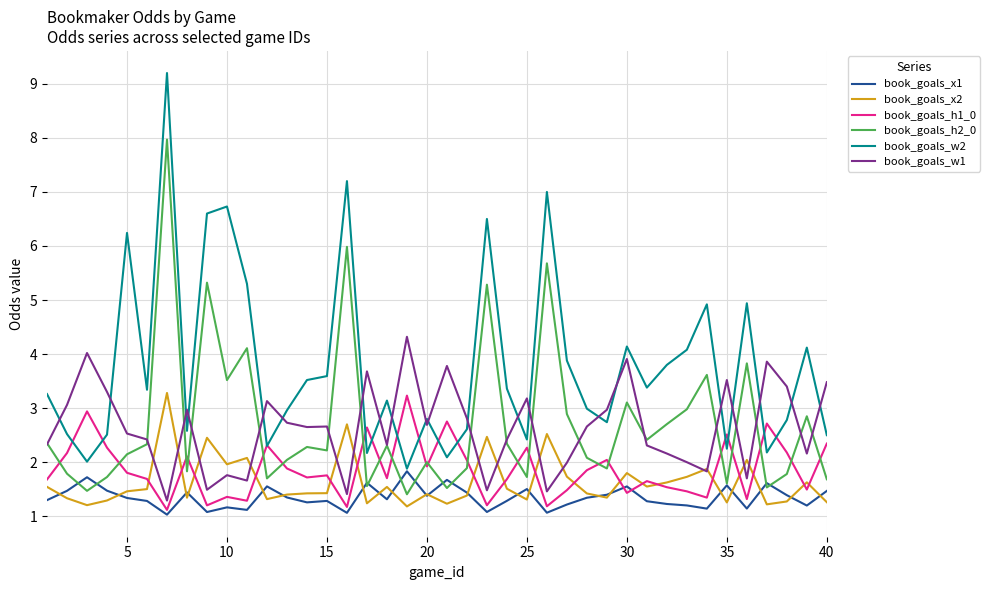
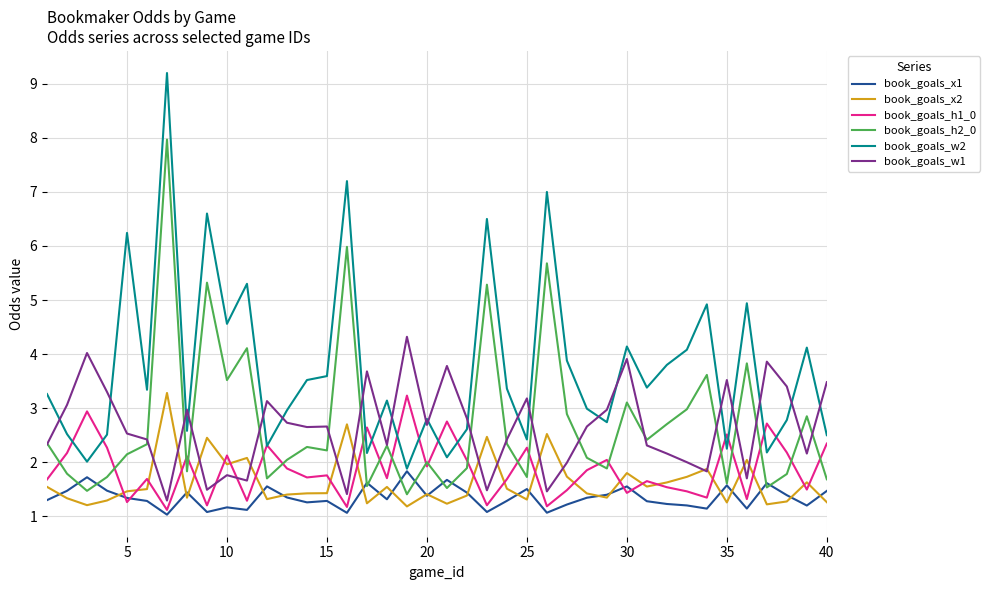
  {
    "book_goals_x1": {
      "5": 1.3,
      "10": 1.2,
      "15": 1.3,
      "25": 1.5,
      "30": 1.6,
      "40": 1.5
    },
    "book_goals_x2": {
      "5": 1.5,
      "10": 2.0,
      "15": 1.4,
      "25": 1.3,
      "30": 1.8,
      "35": 1.3,
      "40": 1.3
    },
    "book_goals_h1_0": {
-     "5": 1.8,
-     "10": 1.4,
+     "5": 1.3,
+     "10": 2.1,
      "15": 1.8,
      "20": 1.9,
      "25": 2.3,
      "30": 1.4,
      "35": 2.5,
      "40": 2.3
    },
    "book_goals_h2_0": {
      "5": 2.1,
      "10": 3.5,
      "15": 2.2,
      "20": 2.0,
      "25": 1.7,
      "30": 3.1,
      "40": 1.7
    },
    "book_goals_w2": {
      "5": 6.2,
-     "10": 6.7,
+     "10": 4.6,
      "15": 3.6,
      "20": 2.8,
      "25": 2.4,
      "30": 4.1,
      "35": 2.3,
      "40": 2.5
    },
    "book_goals_w1": {
      "5": 2.5,
      "10": 1.8,
      "15": 2.7,
      "20": 2.7,
      "25": 3.2,
      "30": 3.9,
      "35": 3.5,
      "40": 3.5
    }
  }
